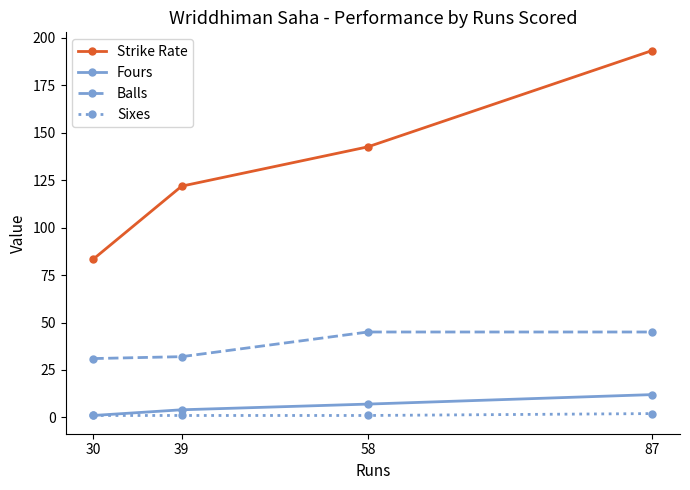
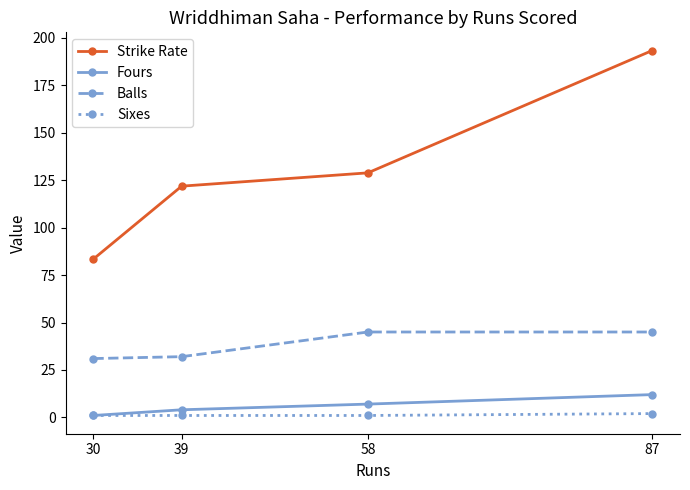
  {
    "Strike Rate": {
      "30": 83,
      "39": 122,
-     "58": 143,
+     "58": 129,
      "87": 193
    }
  }
